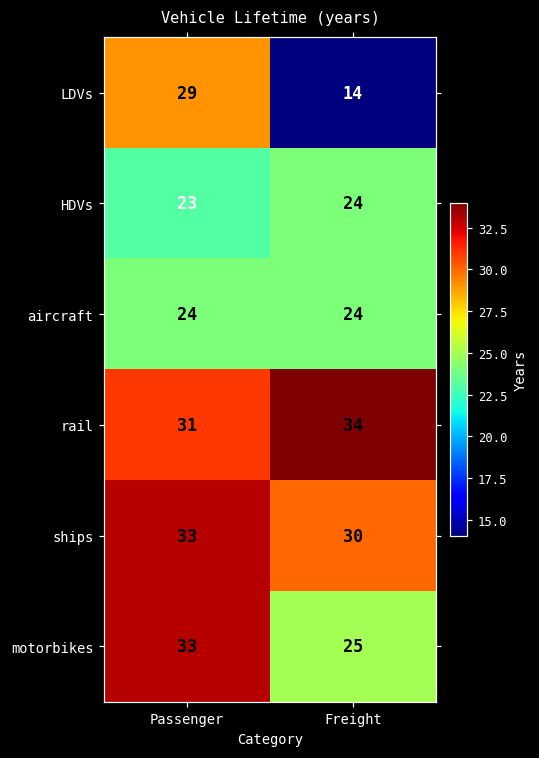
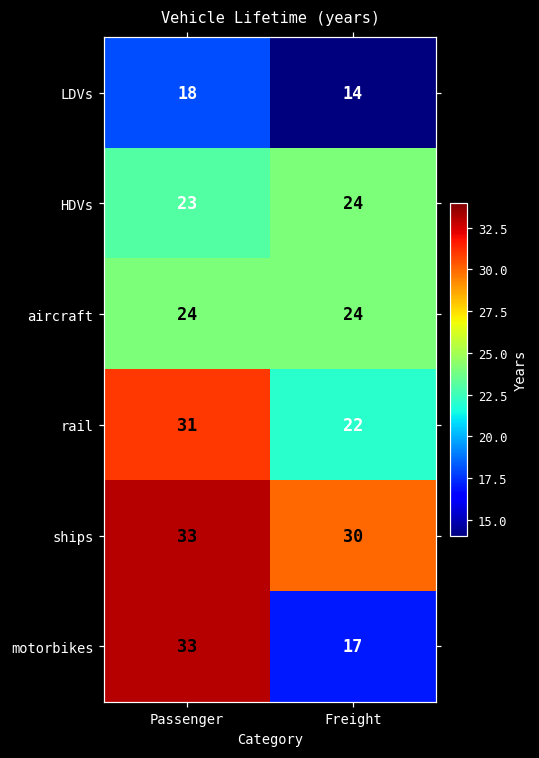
  {
    "LDVs": {
-     "Passenger": 29,
+     "Passenger": 18,
      "Freight": 14
    },
    "HDVs": {
      "Passenger": 23,
      "Freight": 24
    },
    "aircraft": {
      "Passenger": 24,
      "Freight": 24
    },
    "rail": {
      "Passenger": 31,
-     "Freight": 34
+     "Freight": 22
    },
    "ships": {
      "Passenger": 33,
      "Freight": 30
    },
    "motorbikes": {
      "Passenger": 33,
-     "Freight": 25
+     "Freight": 17
    }
  }
